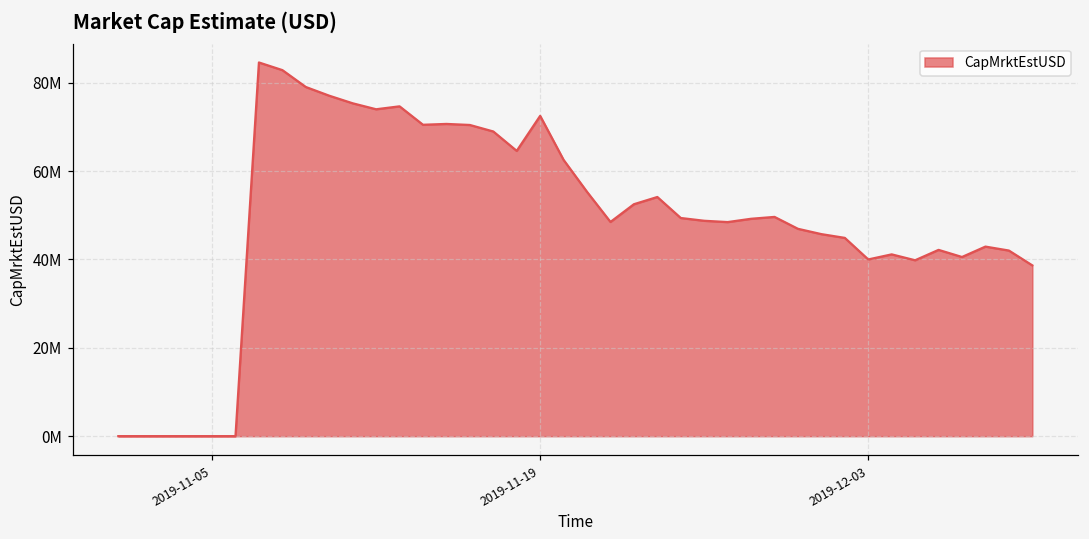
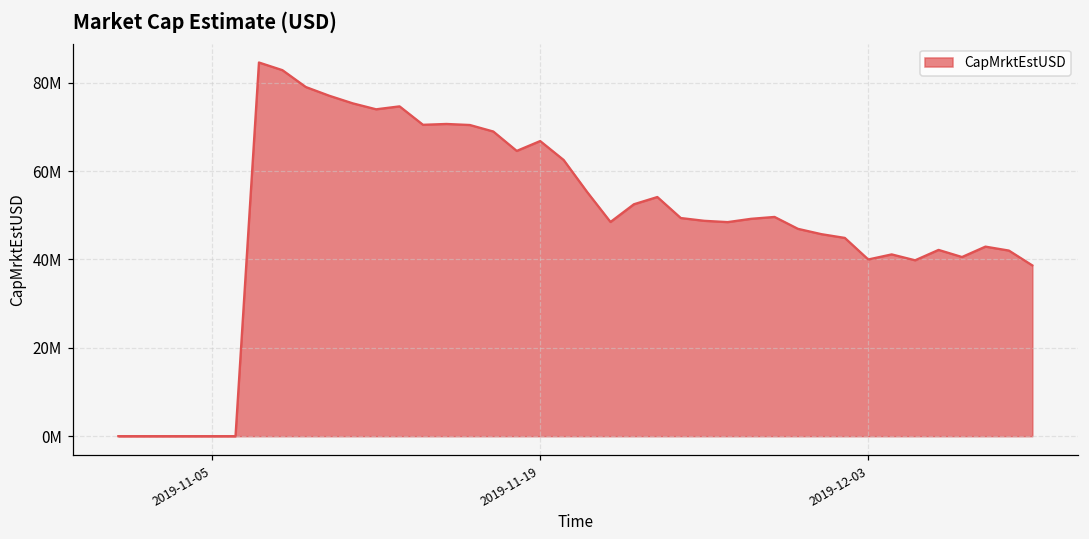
  {
    "2019-11-05": 0,
-   "2019-11-19": 73000000,
+   "2019-11-19": 67000000,
    "2019-12-03": 40000000
  }
